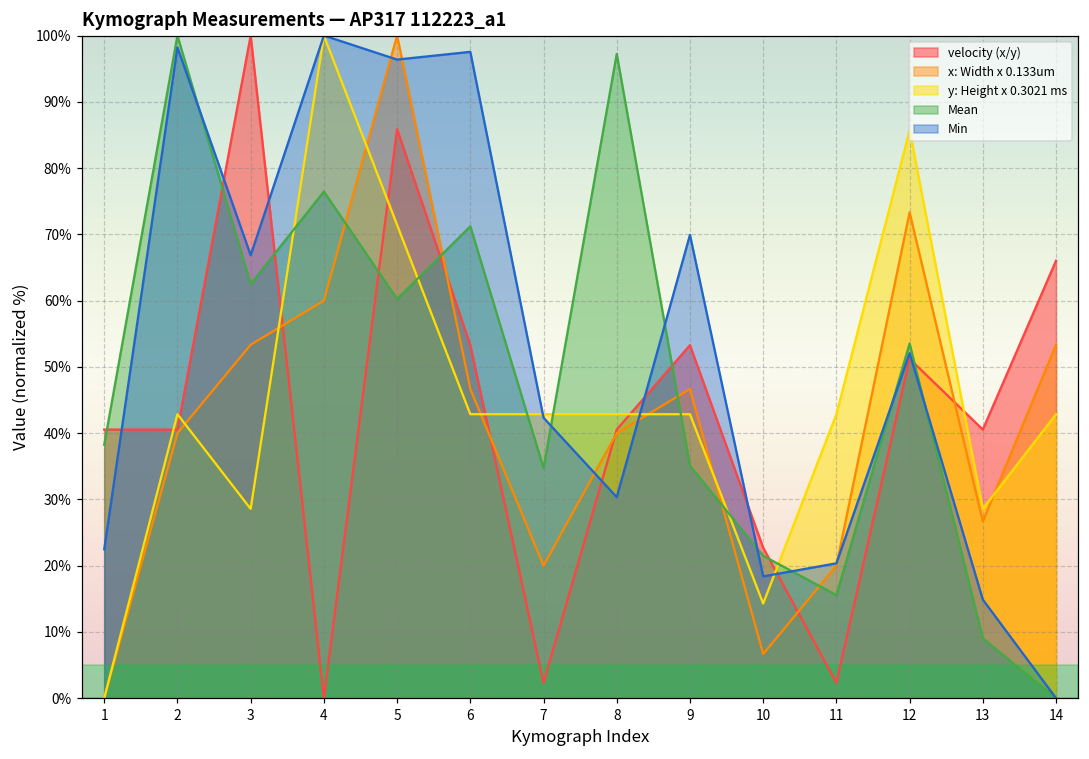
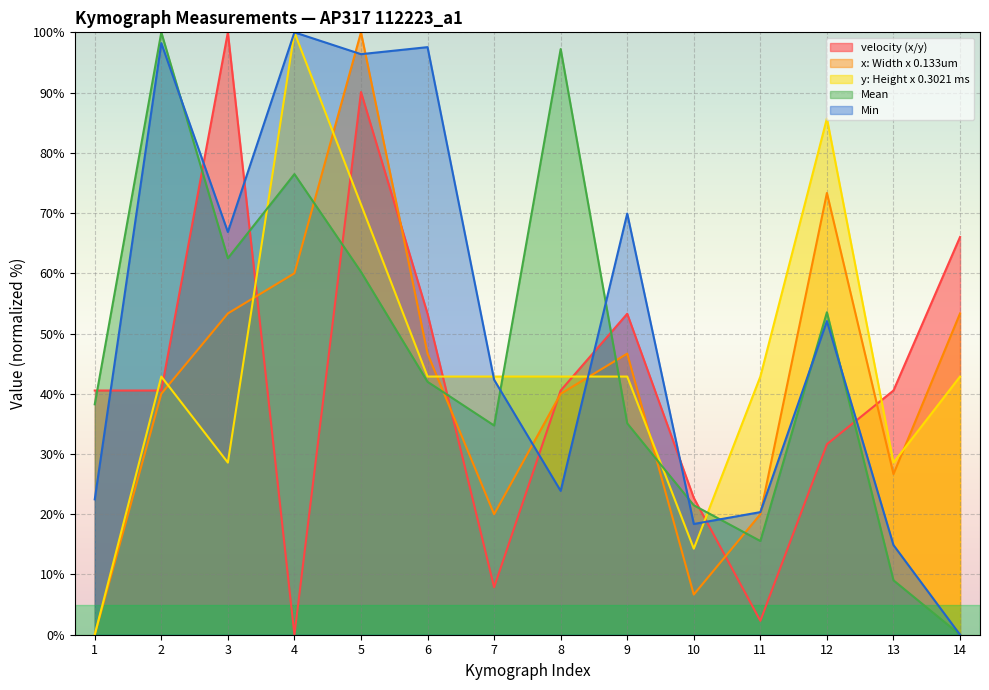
  {
    "velocity (x/y)": {
      "1": "41%",
      "2": "41%",
      "3": "100%",
      "4": "0%",
-     "5": "86%",
+     "5": "90%",
      "6": "53%",
-     "7": "2%",
+     "7": "8%",
      "8": "41%",
      "9": "53%",
      "10": "23%",
      "11": "2%",
-     "12": "51%",
+     "12": "32%",
      "13": "41%",
      "14": "66%"
    },
    "Mean": {
      "1": "38%",
      "2": "100%",
      "3": "62%",
      "4": "76%",
      "5": "60%",
-     "6": "71%",
+     "6": "42%",
      "7": "35%",
      "8": "97%",
      "9": "35%",
      "10": "21%",
      "11": "16%",
      "12": "54%",
      "13": "9%"
    },
    "Min": {
      "1": "22%",
      "2": "98%",
      "3": "67%",
      "5": "96%",
      "6": "98%",
      "7": "42%",
-     "8": "30%",
+     "8": "24%",
      "9": "70%",
      "10": "18%",
      "12": "52%",
      "13": "15%"
    }
  }
